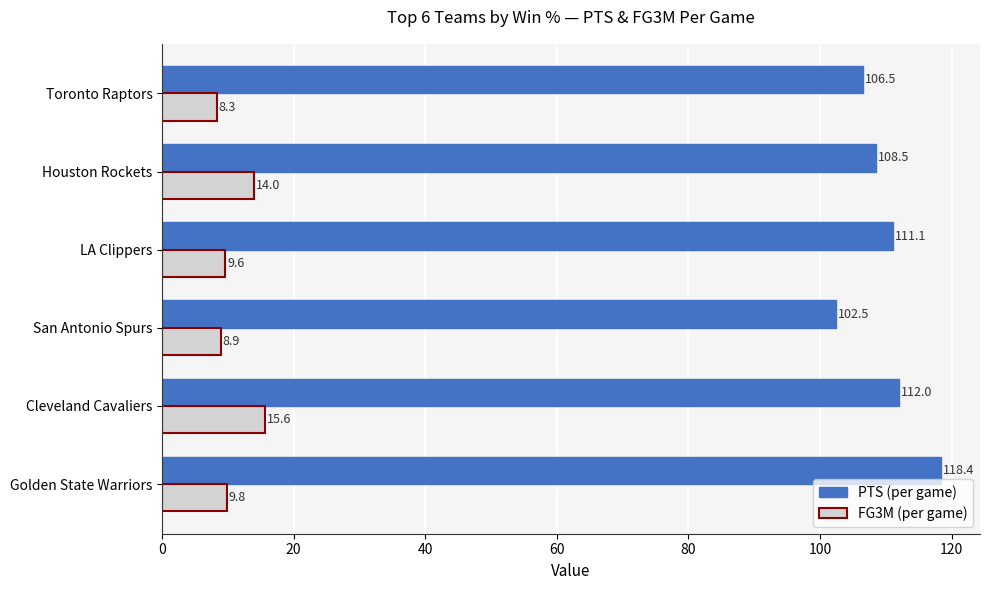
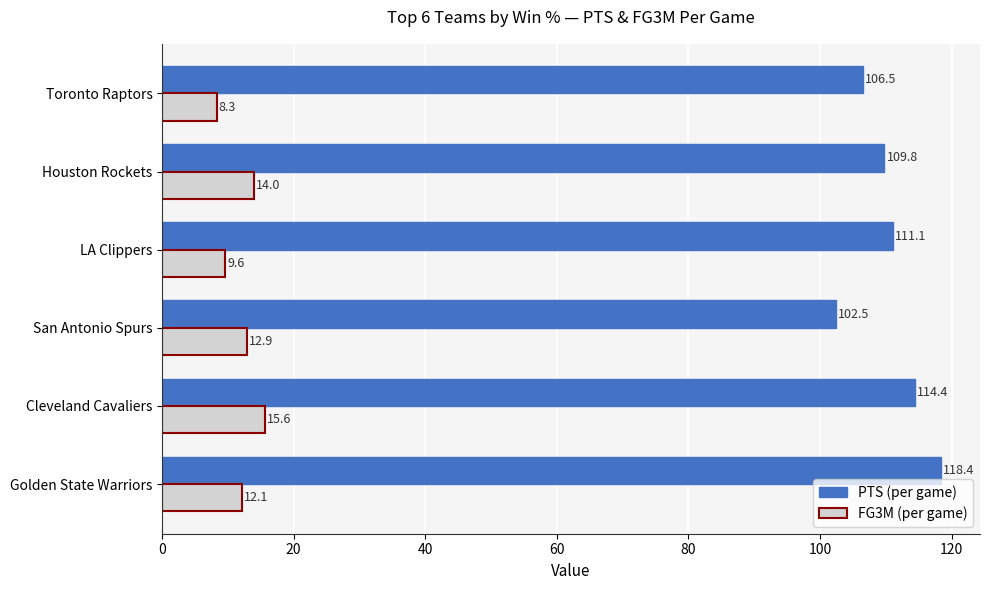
  {
    "PTS (per game)": {
      "Toronto Raptors": 106.5,
-     "Houston Rockets": 108.5,
+     "Houston Rockets": 109.8,
      "LA Clippers": 111.1,
      "San Antonio Spurs": 102.5,
-     "Cleveland Cavaliers": 112.0,
+     "Cleveland Cavaliers": 114.4,
      "Golden State Warriors": 118.4
    },
    "FG3M (per game)": {
      "Toronto Raptors": 8.3,
      "Houston Rockets": 14.0,
      "LA Clippers": 9.6,
-     "San Antonio Spurs": 8.9,
+     "San Antonio Spurs": 12.9,
      "Cleveland Cavaliers": 15.6,
-     "Golden State Warriors": 9.8
+     "Golden State Warriors": 12.1
    }
  }
